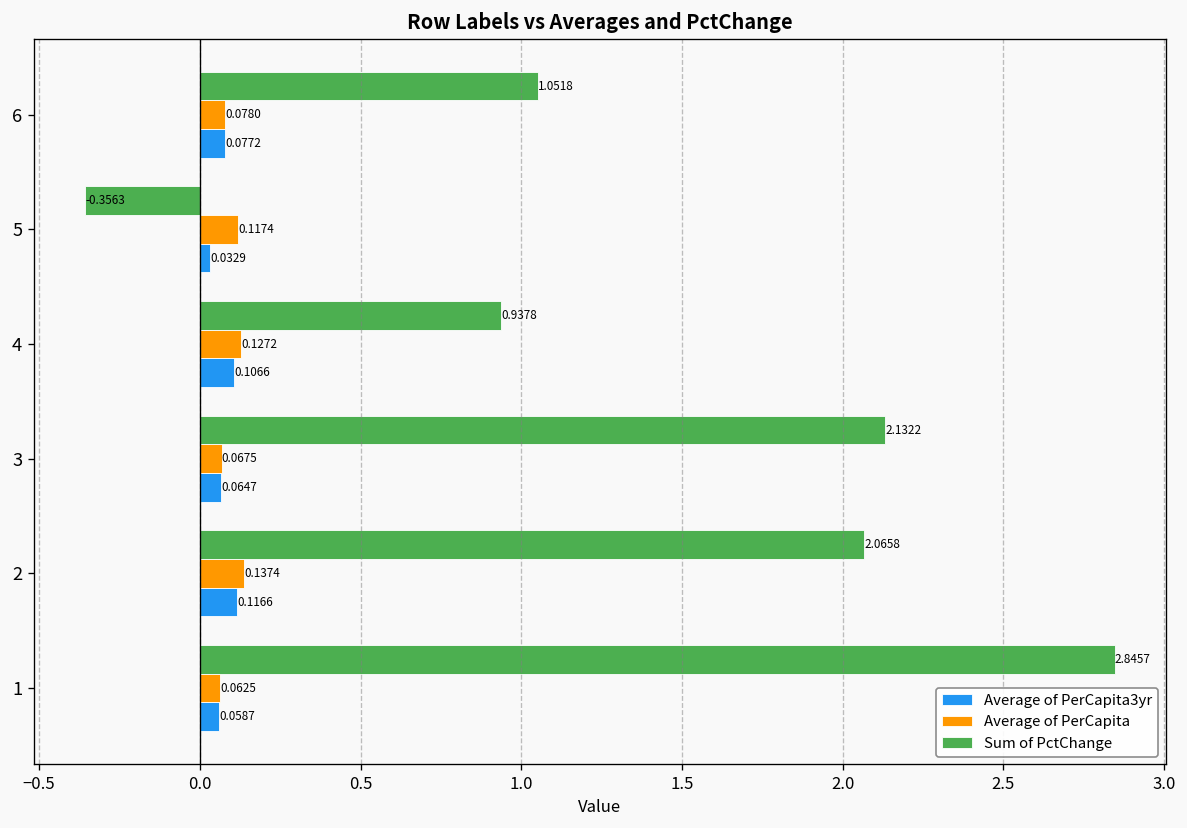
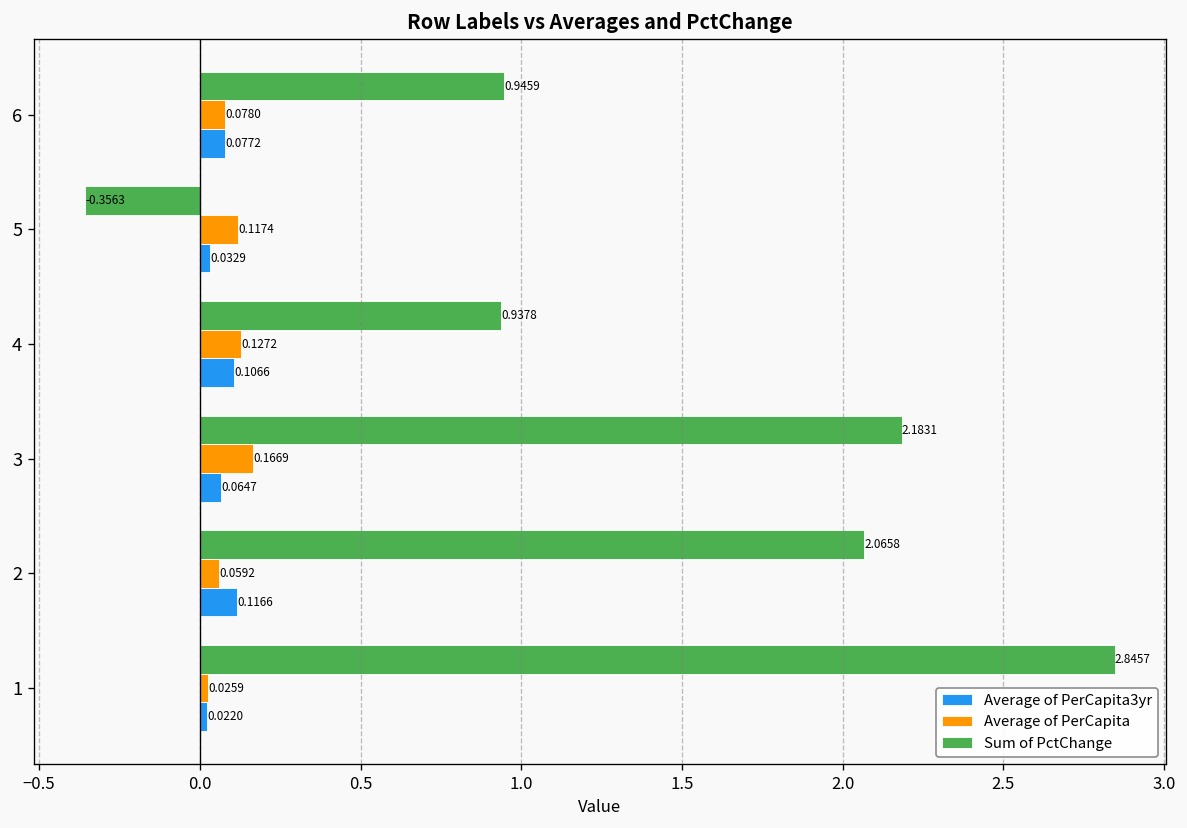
  {
    "Average of PerCapita3yr": {
      "6": 0.0772,
      "5": 0.0329,
      "4": 0.1066,
      "3": 0.0647,
      "2": 0.1166,
-     "1": 0.0587
+     "1": 0.0220
    },
    "Average of PerCapita": {
      "6": 0.0780,
      "5": 0.1174,
      "4": 0.1272,
-     "3": 0.0675,
-     "2": 0.1374,
-     "1": 0.0625
+     "3": 0.1669,
+     "2": 0.0592,
+     "1": 0.0259
    },
    "Sum of PctChange": {
-     "6": 1.0518,
+     "6": 0.9459,
      "5": -0.3563,
      "4": 0.9378,
-     "3": 2.1322,
+     "3": 2.1831,
      "2": 2.0658,
      "1": 2.8457
    }
  }
